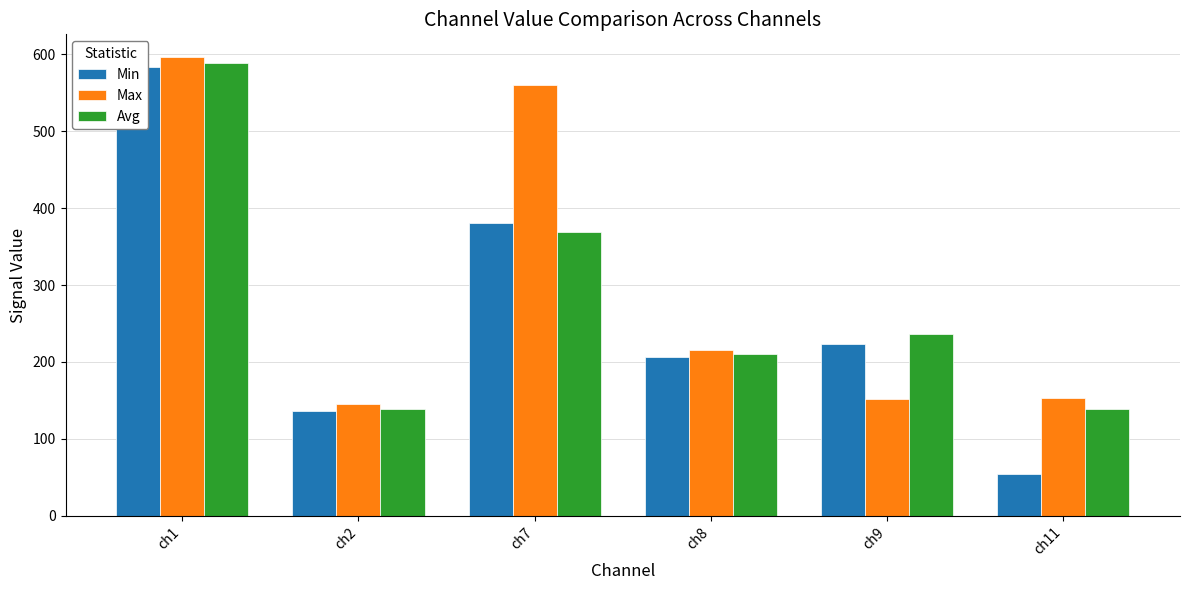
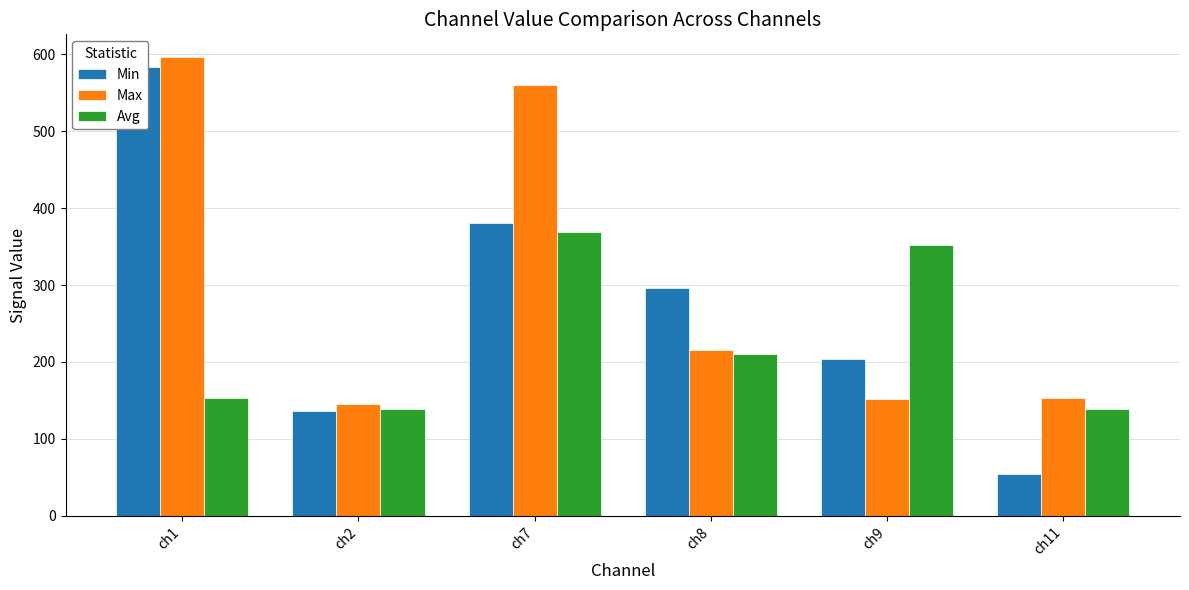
  {
    "Min": {
      "ch2": 140,
      "ch7": 380,
-     "ch8": 210,
-     "ch9": 220,
+     "ch8": 300,
+     "ch9": 200,
      "ch11": 60
    },
    "Max": {
      "ch1": 600,
      "ch2": 150,
      "ch7": 560,
      "ch8": 220,
      "ch9": 150,
      "ch11": 150
    },
    "Avg": {
-     "ch1": 590,
+     "ch1": 150,
      "ch2": 140,
      "ch7": 370,
      "ch8": 210,
-     "ch9": 240,
+     "ch9": 350,
      "ch11": 140
    }
  }
